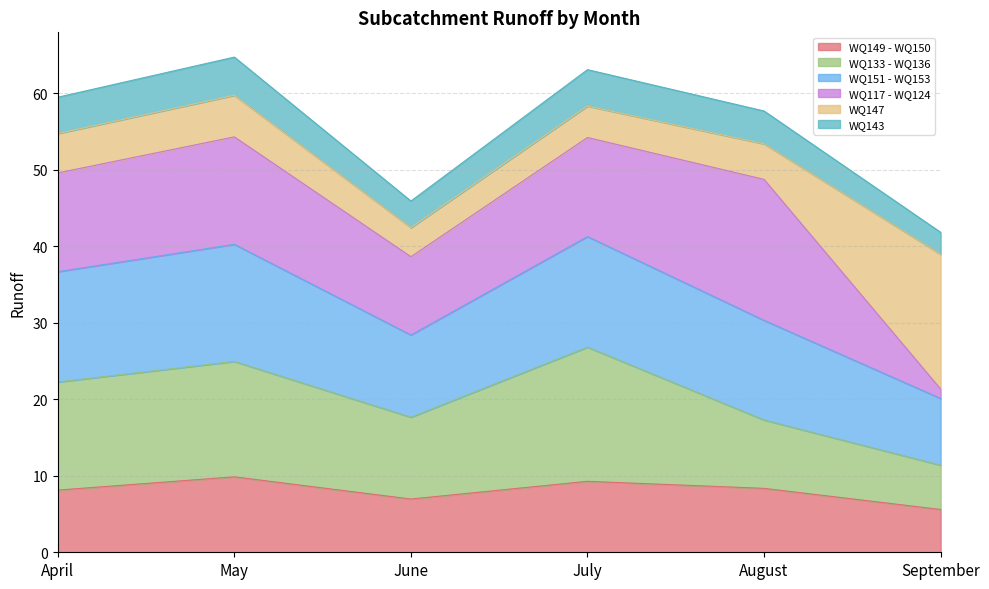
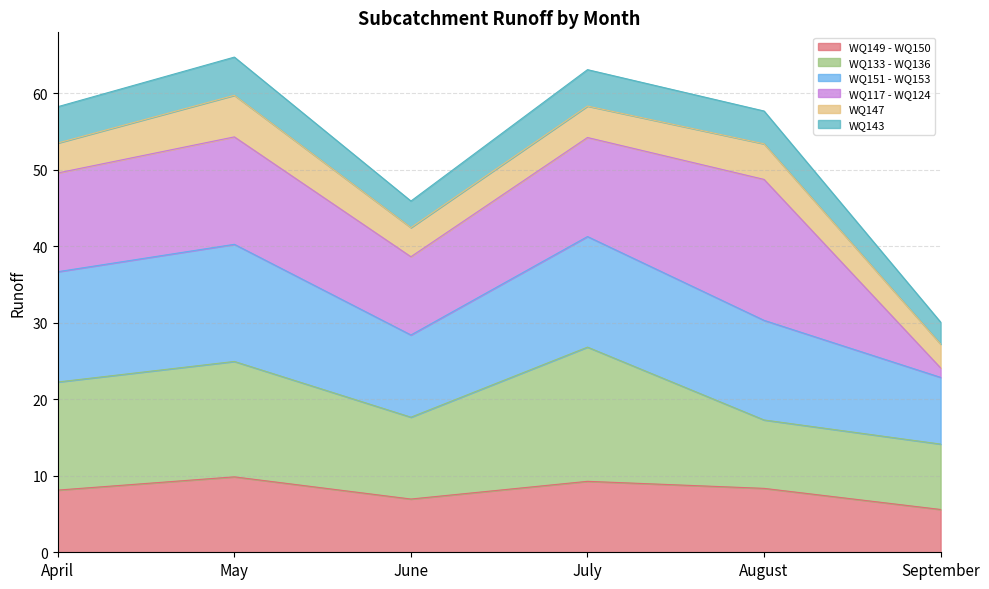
  {
    "WQ149 - WQ150": {
      "April": 8,
      "May": 10,
      "June": 7,
      "July": 9,
      "August": 8,
      "September": 6
    },
    "WQ133 - WQ136": {
      "April": 14,
      "May": 15,
      "June": 11,
      "July": 18,
      "August": 9,
-     "September": 6
+     "September": 9
    },
    "WQ117 - WQ124": {
      "April": 13,
      "May": 14,
      "June": 10,
      "July": 13,
      "August": 18,
      "September": 1
    },
    "WQ147": {
-     "April": 5,
+     "April": 4,
      "May": 5,
      "June": 4,
      "July": 4,
      "August": 5,
-     "September": 18
+     "September": 3
    }
  }
